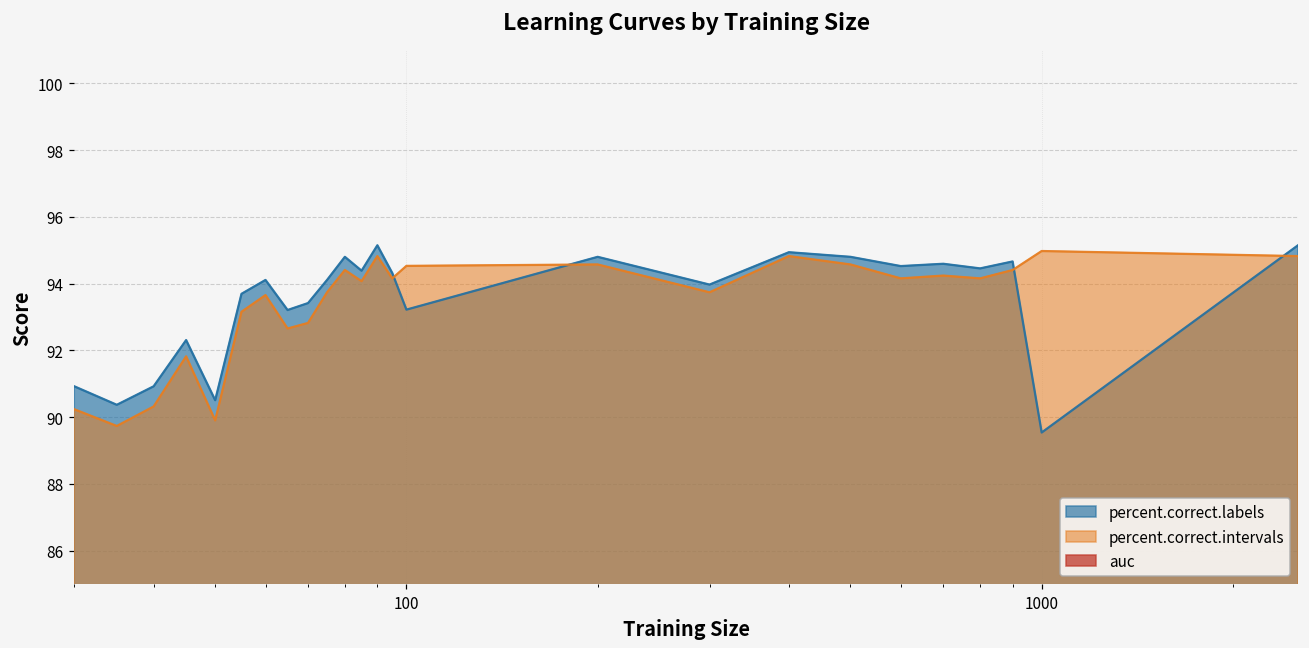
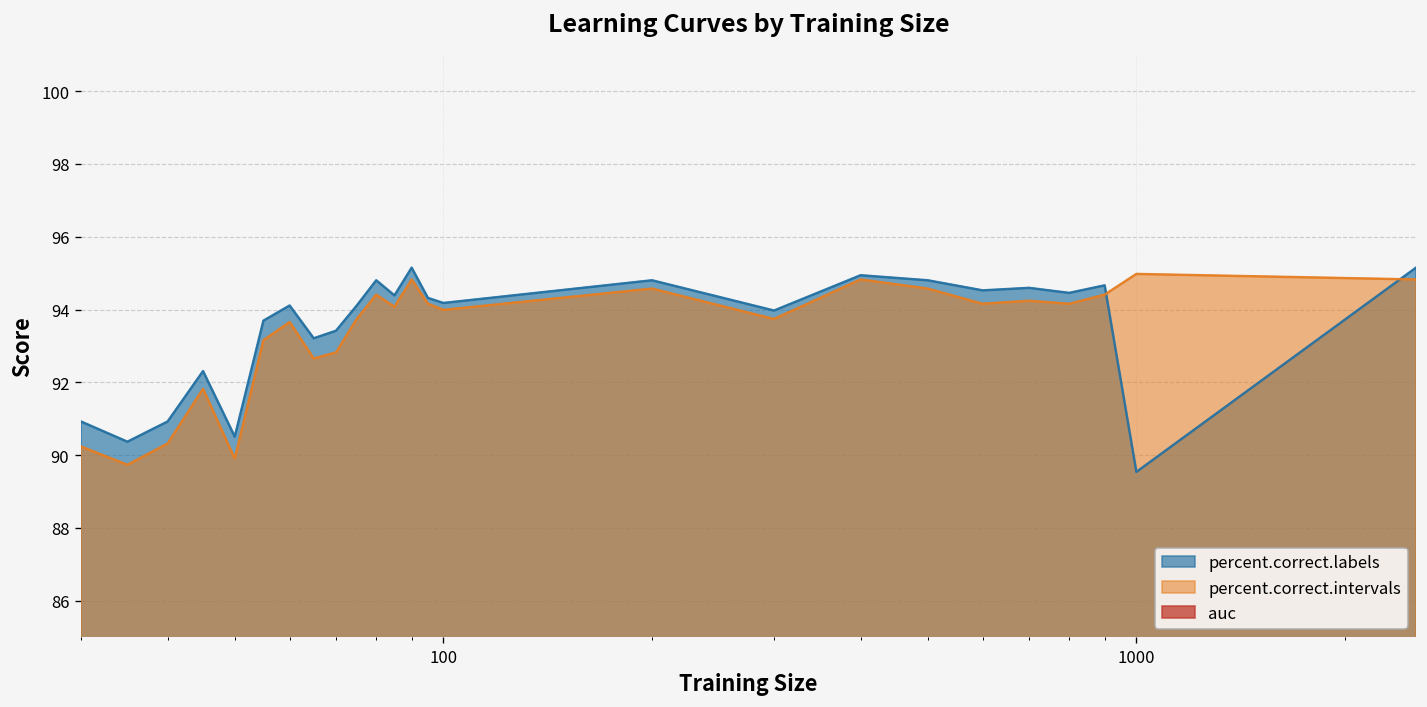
  {
    "percent.correct.labels": {
-     "100": 93.2,
+     "100": 94.2,
      "1000": 89.5
    },
    "percent.correct.intervals": {
-     "100": 94.5,
+     "100": 94.0,
      "1000": 95.0
    }
  }
